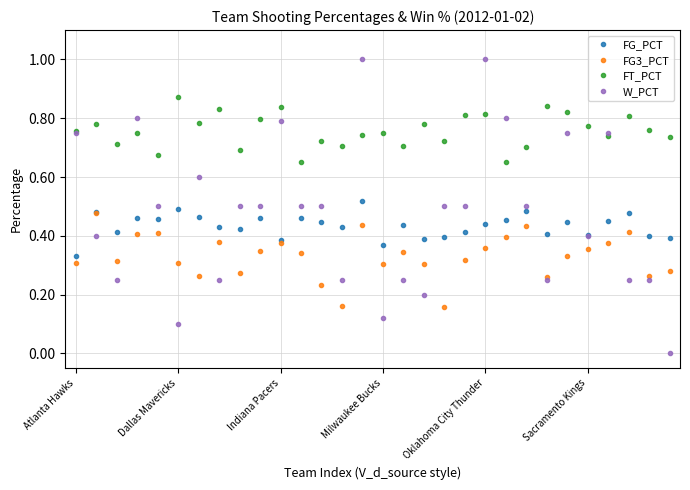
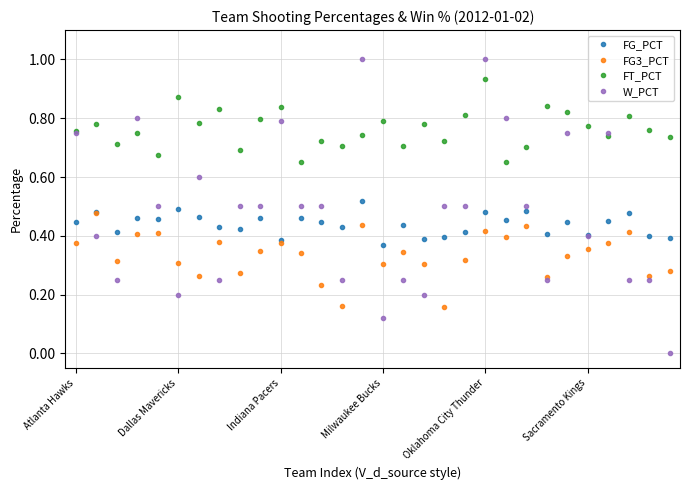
  {
    "FG_PCT": {
-     "Atlanta Hawks": 0.33,
+     "Atlanta Hawks": 0.45,
      "Dallas Mavericks": 0.49,
      "Indiana Pacers": 0.39,
      "Milwaukee Bucks": 0.37,
-     "Oklahoma City Thunder": 0.44
+     "Oklahoma City Thunder": 0.48
    },
    "FG3_PCT": {
-     "Atlanta Hawks": 0.31,
+     "Atlanta Hawks": 0.38,
      "Dallas Mavericks": 0.31,
      "Indiana Pacers": 0.38,
      "Milwaukee Bucks": 0.31,
-     "Oklahoma City Thunder": 0.36,
+     "Oklahoma City Thunder": 0.42,
      "Sacramento Kings": 0.35
    },
    "FT_PCT": {
      "Dallas Mavericks": 0.87,
      "Indiana Pacers": 0.84,
-     "Milwaukee Bucks": 0.75,
-     "Oklahoma City Thunder": 0.81,
+     "Milwaukee Bucks": 0.79,
+     "Oklahoma City Thunder": 0.94,
      "Sacramento Kings": 0.77
    },
    "W_PCT": {
-     "Dallas Mavericks": 0.1,
+     "Dallas Mavericks": 0.2,
      "Indiana Pacers": 0.79,
      "Milwaukee Bucks": 0.12,
      "Oklahoma City Thunder": 1.0
    }
  }
